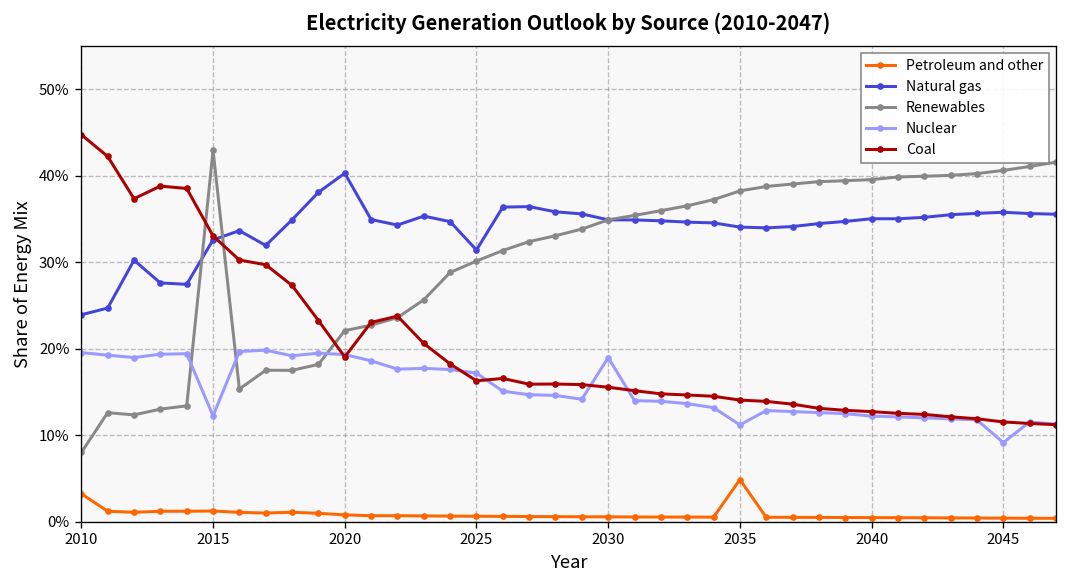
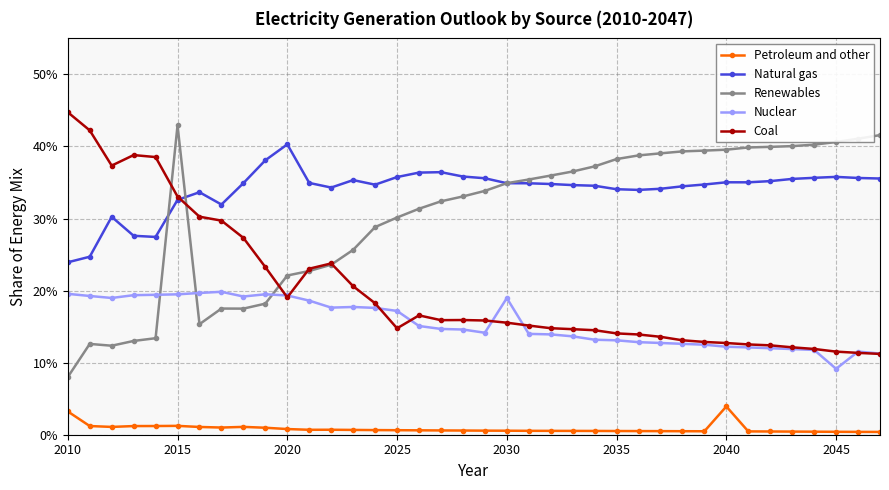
  {
    "Petroleum and other": {
      "2010": "3%",
      "2015": "1%",
      "2020": "1%",
      "2025": "1%",
      "2030": "1%",
-     "2035": "5%",
-     "2040": "0%",
+     "2035": "1%",
+     "2040": "4%",
      "2045": "0%"
    },
    "Natural gas": {
      "2010": "24%",
      "2015": "33%",
      "2020": "40%",
-     "2025": "31%",
+     "2025": "36%",
      "2035": "34%",
      "2040": "35%",
      "2045": "36%"
    },
    "Renewables": {
      "2010": "8%",
      "2015": "43%",
      "2020": "22%",
      "2025": "30%",
      "2035": "38%",
      "2040": "40%"
    },
    "Nuclear": {
      "2010": "20%",
-     "2015": "12%",
+     "2015": "19%",
      "2025": "17%",
      "2030": "19%",
-     "2035": "11%",
+     "2035": "13%",
      "2040": "12%",
      "2045": "9%"
    },
    "Coal": {
      "2010": "45%",
      "2015": "33%",
-     "2025": "16%",
+     "2025": "15%",
      "2030": "16%",
      "2035": "14%",
      "2040": "13%",
      "2045": "12%"
    }
  }
